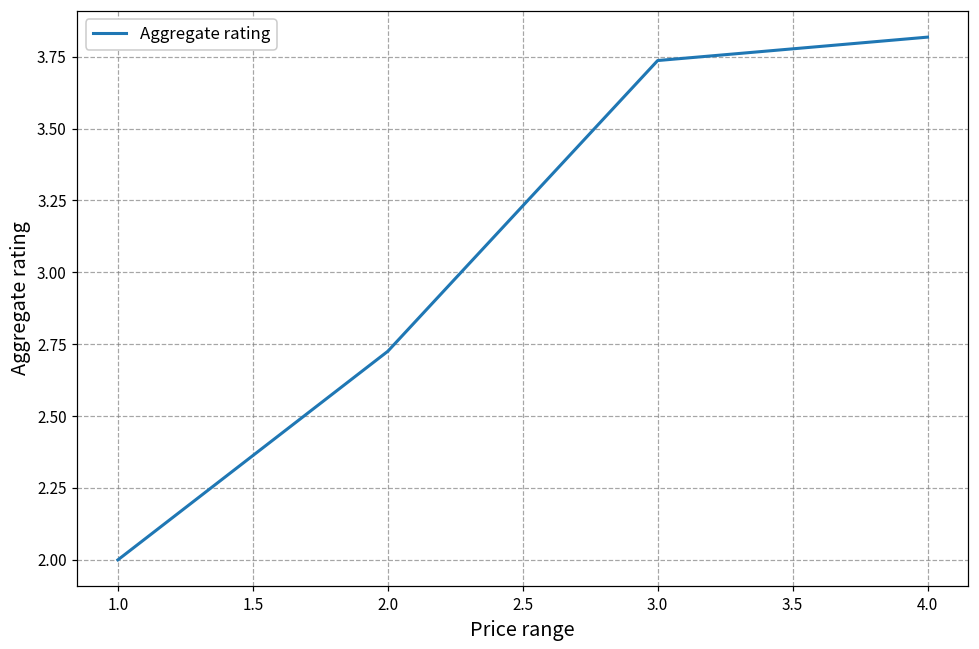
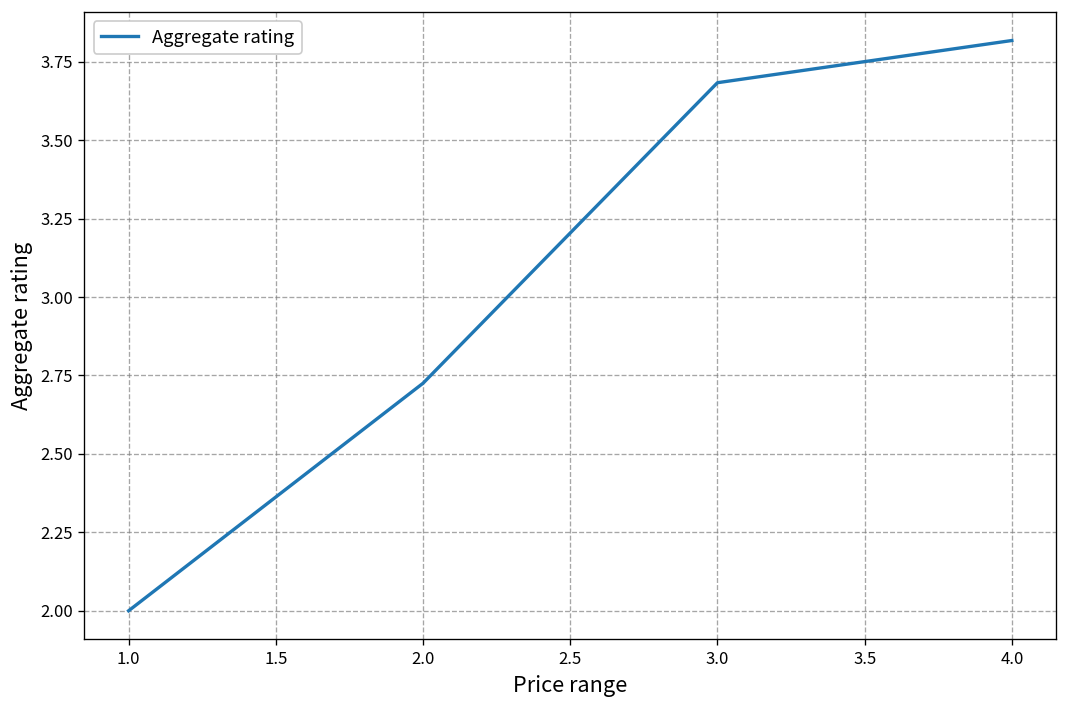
  {
    "1.0": 2.00,
    "2.0": 2.73,
-   "3.0": 3.74,
+   "3.0": 3.68,
    "4.0": 3.82
  }
